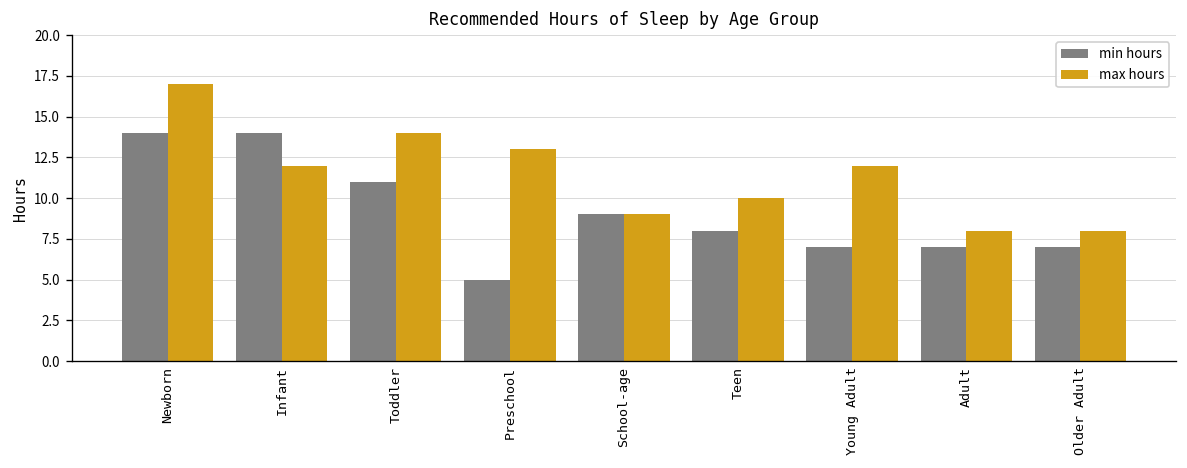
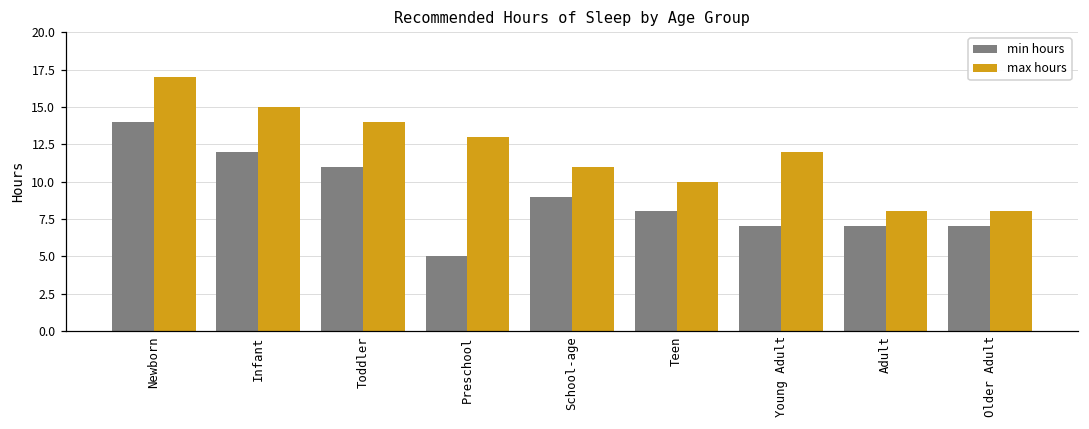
  {
    "min hours": {
      "Newborn": 14,
-     "Infant": 14,
+     "Infant": 12,
      "Toddler": 11,
      "Preschool": 5,
      "School-age": 9,
      "Teen": 8,
      "Young Adult": 7,
      "Adult": 7,
      "Older Adult": 7
    },
    "max hours": {
      "Newborn": 17,
-     "Infant": 12,
+     "Infant": 15,
      "Toddler": 14,
      "Preschool": 13,
-     "School-age": 9,
+     "School-age": 11,
      "Teen": 10,
      "Young Adult": 12,
      "Adult": 8,
      "Older Adult": 8
    }
  }
